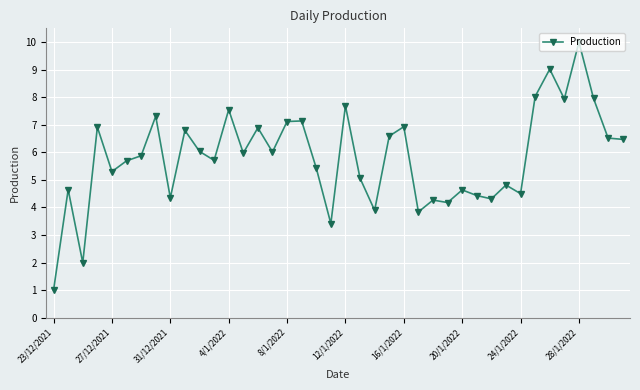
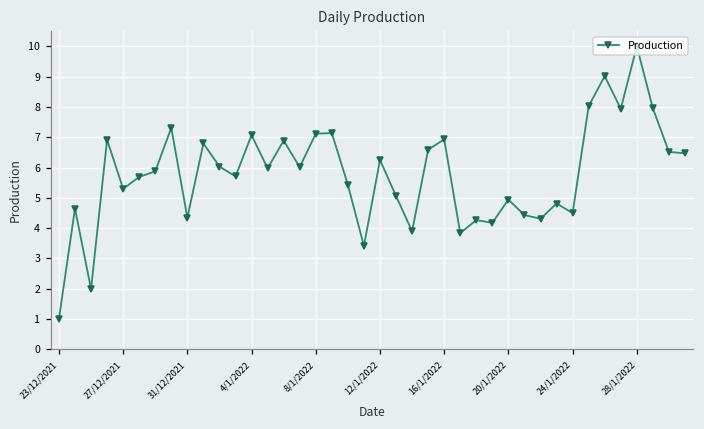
  {
    "23/12/2021": 1.0,
    "27/12/2021": 5.3,
    "31/12/2021": 4.3,
-   "4/1/2022": 7.5,
+   "4/1/2022": 7.1,
    "8/1/2022": 7.1,
-   "12/1/2022": 7.7,
+   "12/1/2022": 6.2,
    "16/1/2022": 6.9,
-   "20/1/2022": 4.6,
+   "20/1/2022": 4.9,
    "24/1/2022": 4.5
  }
